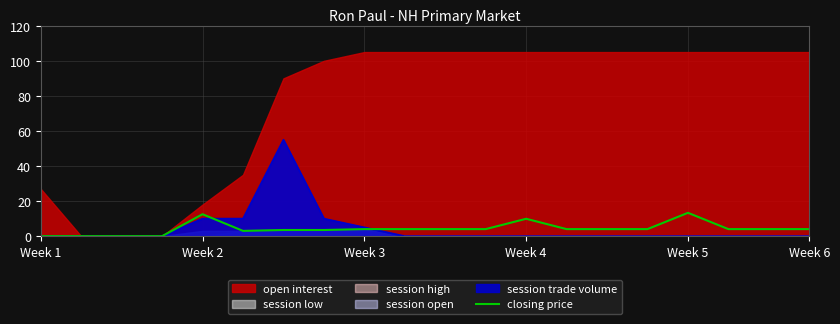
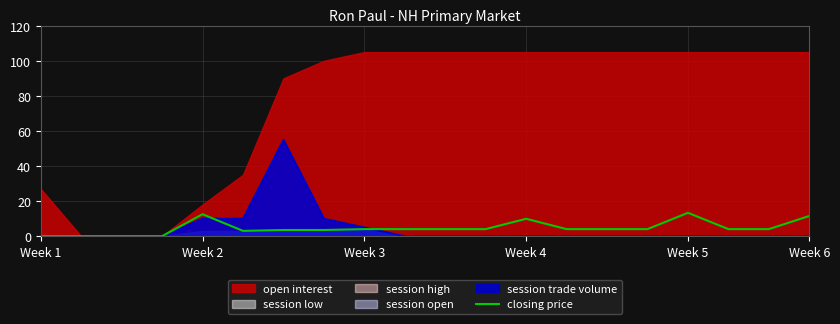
  {
    "open interest": {
      "Week 1": 27,
      "Week 2": 18,
      "Week 3": 105,
      "Week 4": 105,
      "Week 5": 105,
      "Week 6": 105
    },
    "session trade volume": {
      "Week 2": 10
    },
    "closing price": {
      "Week 2": 13,
      "Week 4": 10,
      "Week 5": 13,
-     "Week 6": 4
+     "Week 6": 12
    }
  }
